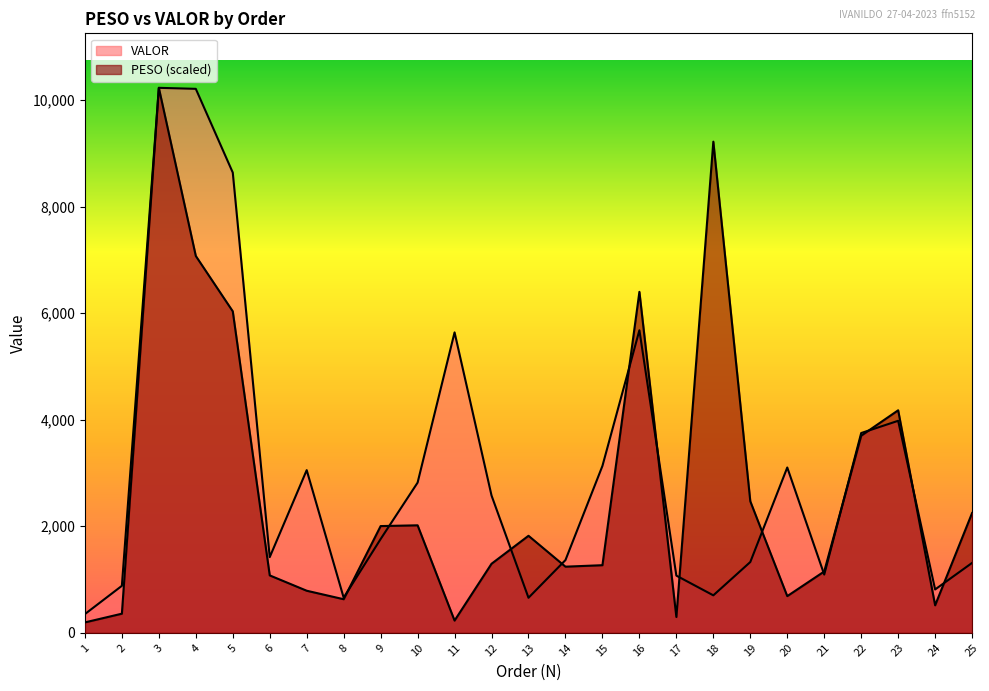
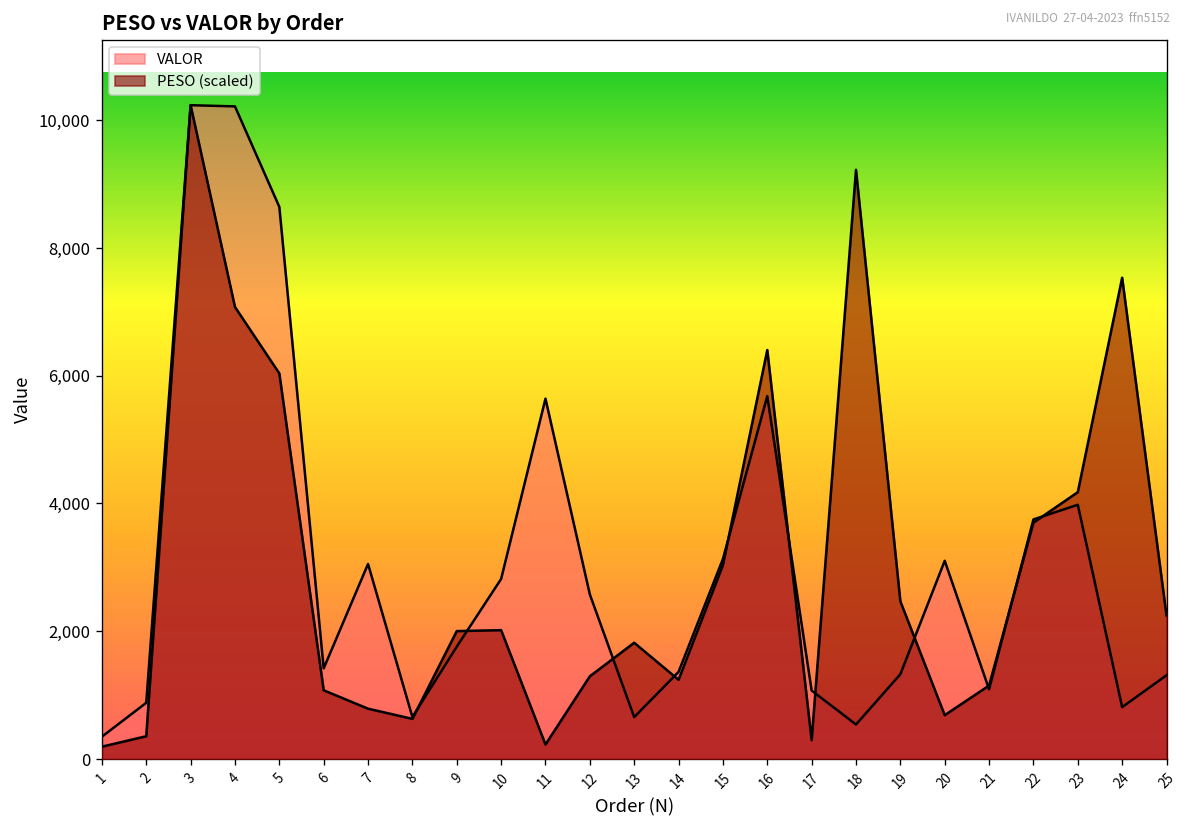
  {
    "VALOR": {
      "1": "400",
      "2": "900",
      "4": "10,200",
      "5": "8,600",
      "6": "1,400",
      "7": "3,100",
      "9": "1,800",
      "10": "2,800",
      "11": "5,600",
      "12": "2,600",
      "13": "700",
      "14": "1,400",
      "15": "3,100",
      "16": "5,700",
      "17": "1,100",
-     "18": "700",
+     "18": "500",
      "19": "1,300",
      "20": "3,100",
      "21": "1,100",
      "22": "3,800",
      "23": "4,000",
      "24": "800",
      "25": "1,300"
    },
    "PESO (scaled)": {
      "1": "200",
      "2": "400",
      "4": "7,100",
      "5": "6,000",
      "6": "1,100",
      "7": "800",
      "9": "2,000",
      "10": "2,000",
      "11": "200",
      "12": "1,300",
      "13": "1,800",
      "14": "1,200",
-     "15": "1,300",
+     "15": "3,000",
      "16": "6,400",
      "17": "300",
      "18": "9,200",
      "19": "2,500",
      "20": "700",
      "21": "1,200",
      "22": "3,700",
      "23": "4,200",
-     "24": "500",
+     "24": "7,500",
      "25": "2,200"
    }
  }
